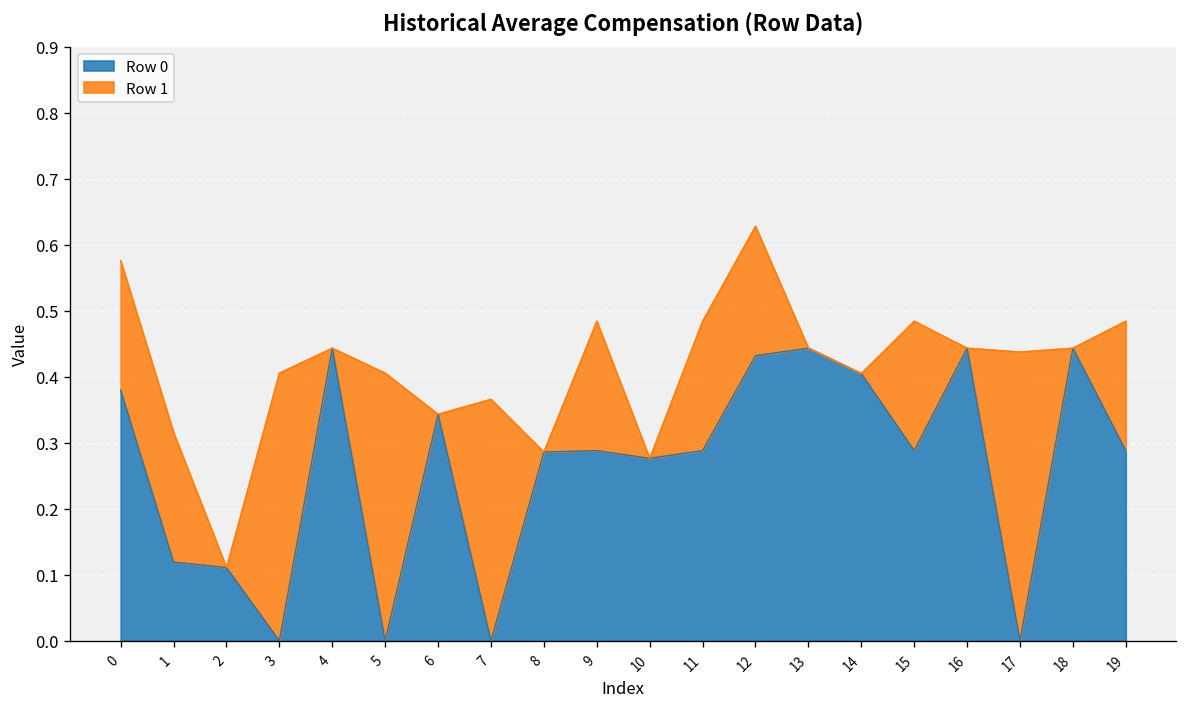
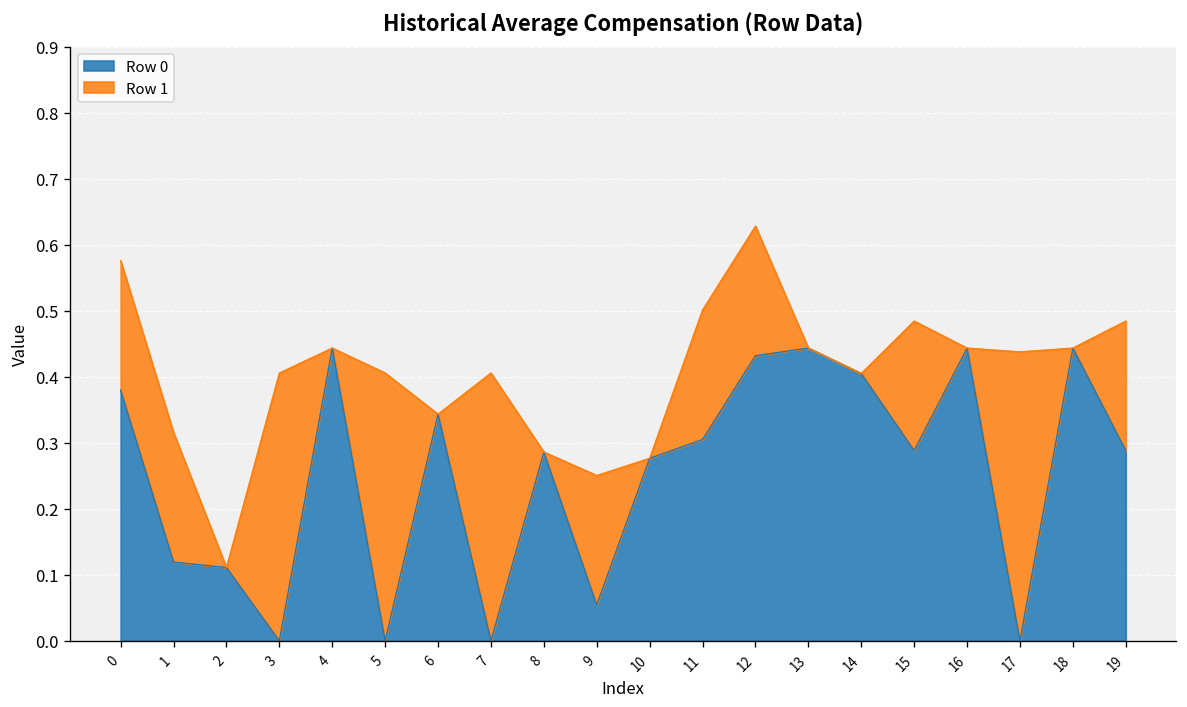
  {
    "Row 0": {
      "0": 0.38,
      "1": 0.12,
      "3": 0.00,
      "5": 0.00,
      "7": 0.00,
-     "9": 0.29,
-     "11": 0.29,
+     "9": 0.05,
+     "11": 0.31,
      "12": 0.43,
      "15": 0.29,
      "17": 0.00,
      "19": 0.29
    },
    "Row 1": {
      "0": 0.20,
      "1": 0.20,
      "3": 0.41,
      "5": 0.41,
-     "7": 0.37,
+     "7": 0.41,
      "9": 0.20,
      "11": 0.20,
      "12": 0.20,
      "15": 0.20,
      "17": 0.44,
      "19": 0.20
    }
  }
